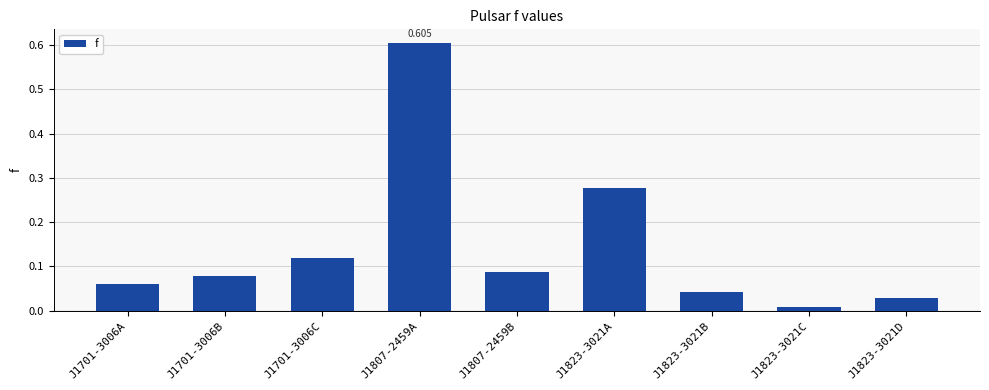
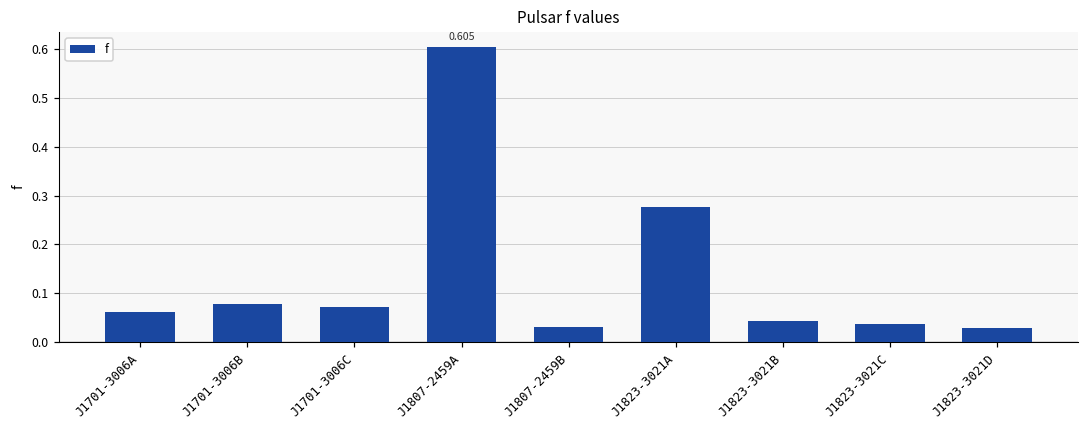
  {
    "J1701-3006A": 0.06,
    "J1701-3006B": 0.08,
-   "J1701-3006C": 0.12,
-   "J1807-2459B": 0.09,
+   "J1701-3006C": 0.07,
+   "J1807-2459B": 0.03,
    "J1823-3021A": 0.28,
    "J1823-3021B": 0.04,
-   "J1823-3021C": 0.01,
+   "J1823-3021C": 0.04,
    "J1823-3021D": 0.03
  }
